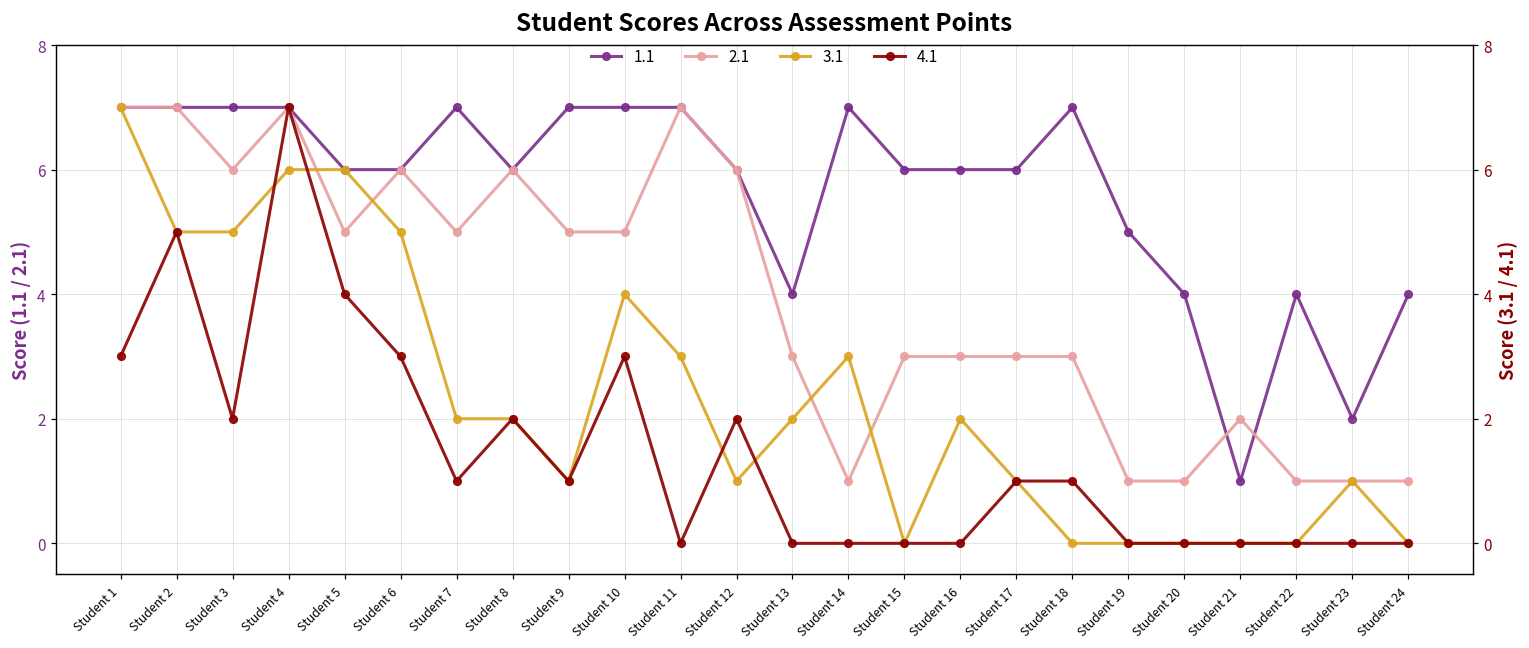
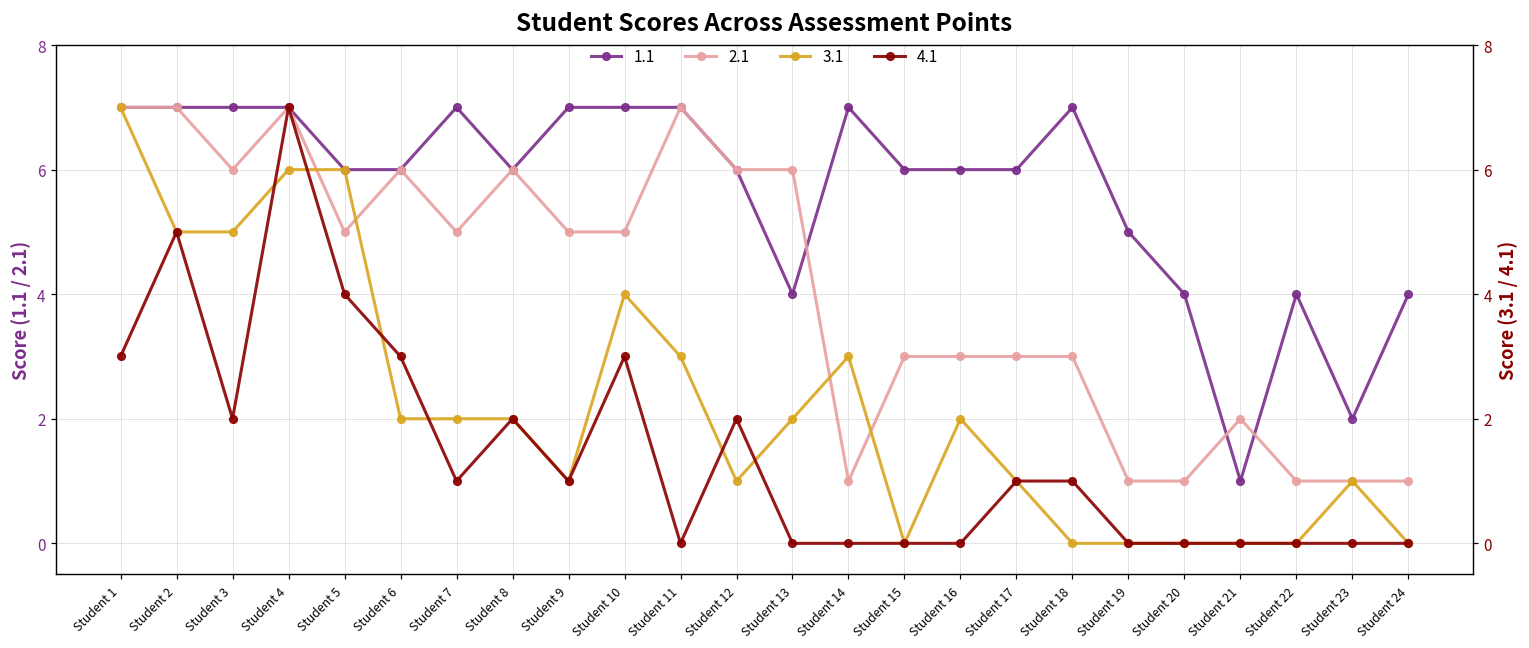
  {
    "1.1": {
      "Student 3": 7,
      "Student 5": 6,
      "Student 7": 7,
      "Student 9": 7,
      "Student 10": 7,
      "Student 13": 4,
      "Student 14": 7,
      "Student 15": 6,
      "Student 16": 6,
      "Student 17": 6,
      "Student 18": 7,
      "Student 19": 5,
      "Student 20": 4,
      "Student 21": 1,
      "Student 22": 4,
      "Student 23": 2,
      "Student 24": 4
    },
    "2.1": {
      "Student 3": 6,
      "Student 5": 5,
      "Student 7": 5,
      "Student 9": 5,
      "Student 10": 5,
-     "Student 13": 3,
+     "Student 13": 6,
      "Student 14": 1,
      "Student 15": 3,
      "Student 16": 3,
      "Student 17": 3,
      "Student 18": 3,
      "Student 19": 1,
      "Student 20": 1,
      "Student 21": 2,
      "Student 22": 1,
      "Student 23": 1,
      "Student 24": 1
    },
    "3.1": {
      "Student 1": 7,
      "Student 3": 5,
      "Student 4": 6,
      "Student 5": 6,
-     "Student 6": 5,
+     "Student 6": 2,
      "Student 7": 2,
      "Student 10": 4,
      "Student 11": 3,
      "Student 12": 1,
      "Student 13": 2,
      "Student 14": 3,
      "Student 16": 2,
      "Student 18": 0,
      "Student 23": 1
    },
    "4.1": {
      "Student 1": 3,
      "Student 3": 2,
      "Student 4": 7,
      "Student 5": 4,
      "Student 6": 3,
      "Student 7": 1,
      "Student 10": 3,
      "Student 11": 0,
      "Student 12": 2,
      "Student 13": 0,
      "Student 14": 0,
      "Student 16": 0,
      "Student 18": 1,
      "Student 23": 0
    }
  }
